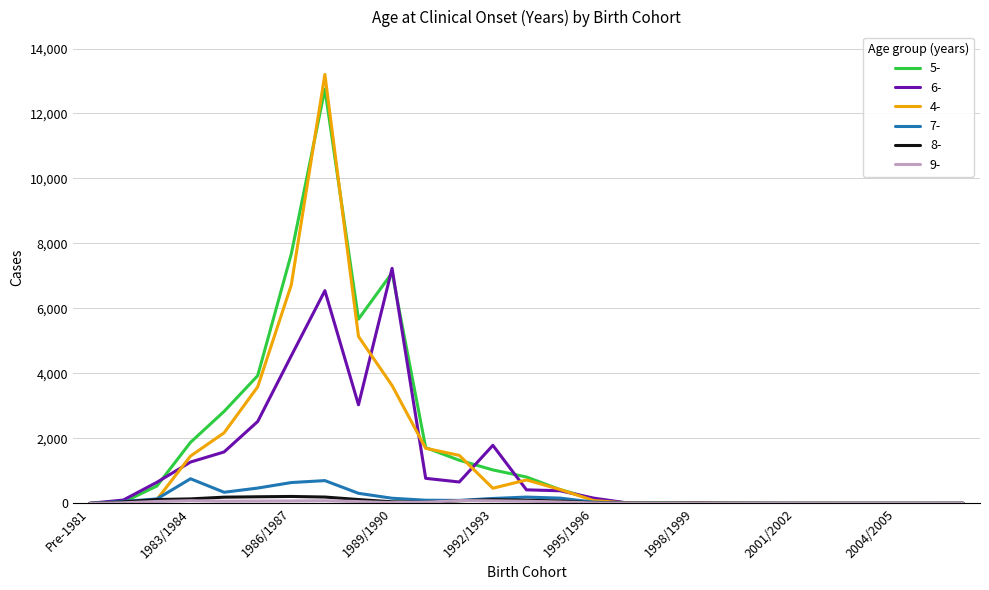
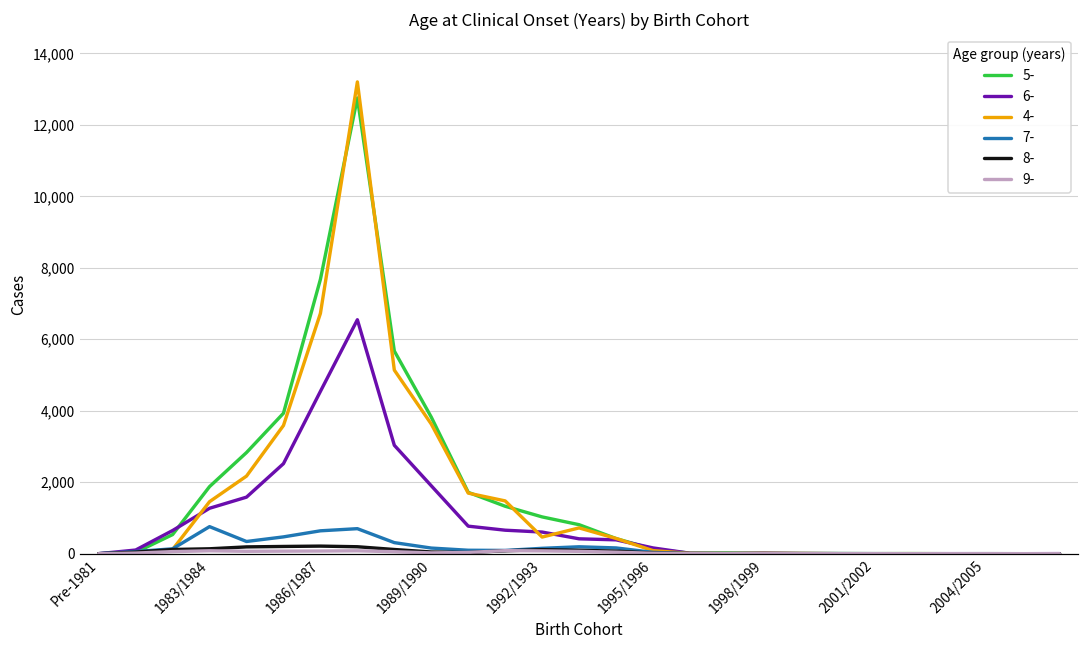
  {
    "5-": {
      "1983/1984": "1,900",
      "1986/1987": "7,700",
-     "1989/1990": "7,100",
+     "1989/1990": "3,800",
      "1992/1993": "1,000"
    },
    "6-": {
      "1983/1984": "1,300",
      "1986/1987": "4,500",
-     "1989/1990": "7,200",
-     "1992/1993": "1,800"
+     "1989/1990": "1,900",
+     "1992/1993": "600"
    },
    "4-": {
      "1983/1984": "1,500",
      "1986/1987": "6,700",
      "1989/1990": "3,600",
      "1992/1993": "500"
    },
    "7-": {
      "1983/1984": "800",
      "1986/1987": "600",
      "1989/1990": "200"
    },
    "8-": {
      "1986/1987": "200"
    },
    "9-": {
      "1986/1987": "100"
    }
  }
